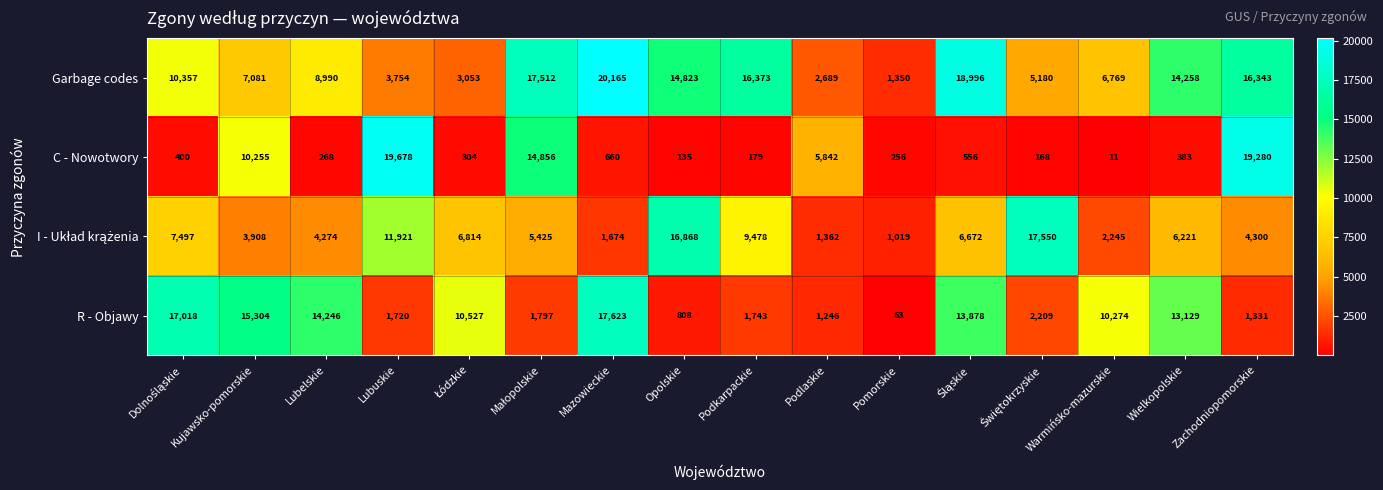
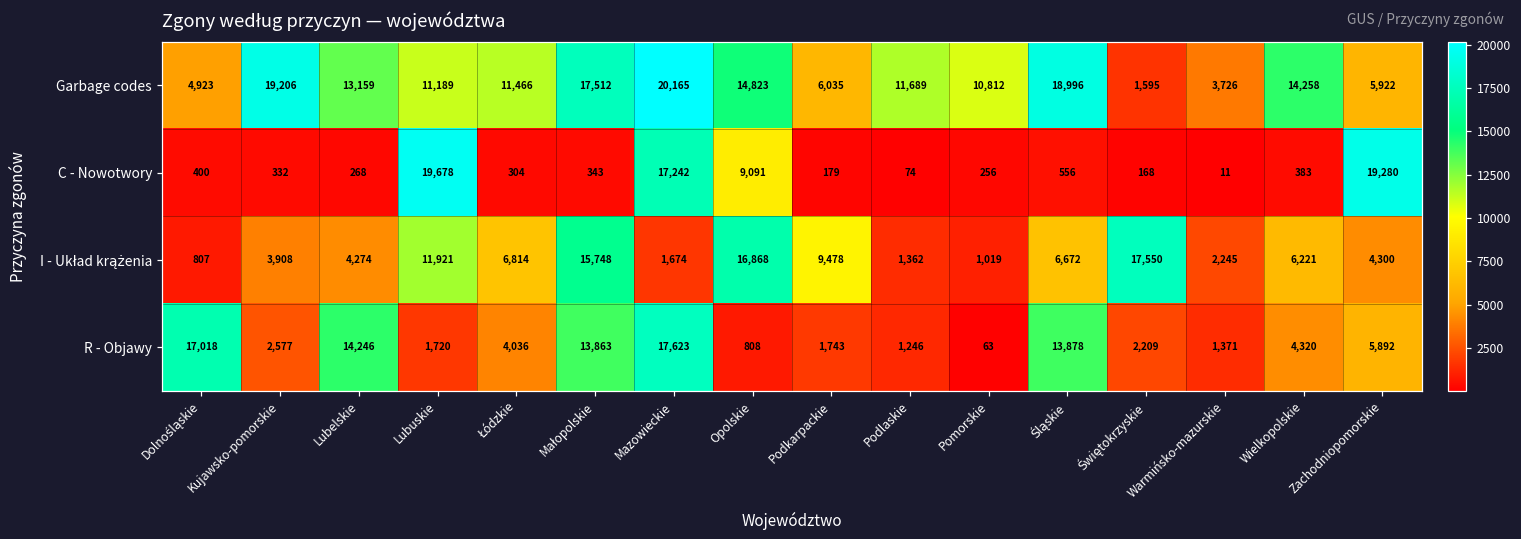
  {
    "Garbage codes": {
-     "Dolnośląskie": "10,357",
-     "Kujawsko-pomorskie": "7,081",
-     "Lubelskie": "8,990",
-     "Lubuskie": "3,754",
-     "Łódzkie": "3,053",
+     "Dolnośląskie": "4,923",
+     "Kujawsko-pomorskie": "19,206",
+     "Lubelskie": "13,159",
+     "Lubuskie": "11,189",
+     "Łódzkie": "11,466",
      "Małopolskie": "17,512",
      "Mazowieckie": "20,165",
      "Opolskie": "14,823",
-     "Podkarpackie": "16,373",
-     "Podlaskie": "2,689",
-     "Pomorskie": "1,350",
+     "Podkarpackie": "6,035",
+     "Podlaskie": "11,689",
+     "Pomorskie": "10,812",
      "Śląskie": "18,996",
-     "Świętokrzyskie": "5,180",
-     "Warmińsko-mazurskie": "6,769",
+     "Świętokrzyskie": "1,595",
+     "Warmińsko-mazurskie": "3,726",
      "Wielkopolskie": "14,258",
-     "Zachodniopomorskie": "16,343"
+     "Zachodniopomorskie": "5,922"
    },
    "C - Nowotwory": {
      "Dolnośląskie": "400",
-     "Kujawsko-pomorskie": "10,255",
+     "Kujawsko-pomorskie": "332",
      "Lubelskie": "268",
      "Lubuskie": "19,678",
      "Łódzkie": "304",
-     "Małopolskie": "14,856",
-     "Mazowieckie": "660",
-     "Opolskie": "135",
+     "Małopolskie": "343",
+     "Mazowieckie": "17,242",
+     "Opolskie": "9,091",
      "Podkarpackie": "179",
-     "Podlaskie": "5,842",
+     "Podlaskie": "74",
      "Pomorskie": "256",
      "Śląskie": "556",
      "Świętokrzyskie": "168",
      "Warmińsko-mazurskie": "11",
      "Wielkopolskie": "383",
      "Zachodniopomorskie": "19,280"
    },
    "I - Układ krążenia": {
-     "Dolnośląskie": "7,497",
+     "Dolnośląskie": "807",
      "Kujawsko-pomorskie": "3,908",
      "Lubelskie": "4,274",
      "Lubuskie": "11,921",
      "Łódzkie": "6,814",
-     "Małopolskie": "5,425",
+     "Małopolskie": "15,748",
      "Mazowieckie": "1,674",
      "Opolskie": "16,868",
      "Podkarpackie": "9,478",
      "Podlaskie": "1,362",
      "Pomorskie": "1,019",
      "Śląskie": "6,672",
      "Świętokrzyskie": "17,550",
      "Warmińsko-mazurskie": "2,245",
      "Wielkopolskie": "6,221",
      "Zachodniopomorskie": "4,300"
    },
    "R - Objawy": {
      "Dolnośląskie": "17,018",
-     "Kujawsko-pomorskie": "15,304",
+     "Kujawsko-pomorskie": "2,577",
      "Lubelskie": "14,246",
      "Lubuskie": "1,720",
-     "Łódzkie": "10,527",
-     "Małopolskie": "1,797",
+     "Łódzkie": "4,036",
+     "Małopolskie": "13,863",
      "Mazowieckie": "17,623",
      "Opolskie": "808",
      "Podkarpackie": "1,743",
      "Podlaskie": "1,246",
      "Pomorskie": "63",
      "Śląskie": "13,878",
      "Świętokrzyskie": "2,209",
-     "Warmińsko-mazurskie": "10,274",
-     "Wielkopolskie": "13,129",
-     "Zachodniopomorskie": "1,331"
+     "Warmińsko-mazurskie": "1,371",
+     "Wielkopolskie": "4,320",
+     "Zachodniopomorskie": "5,892"
    }
  }
